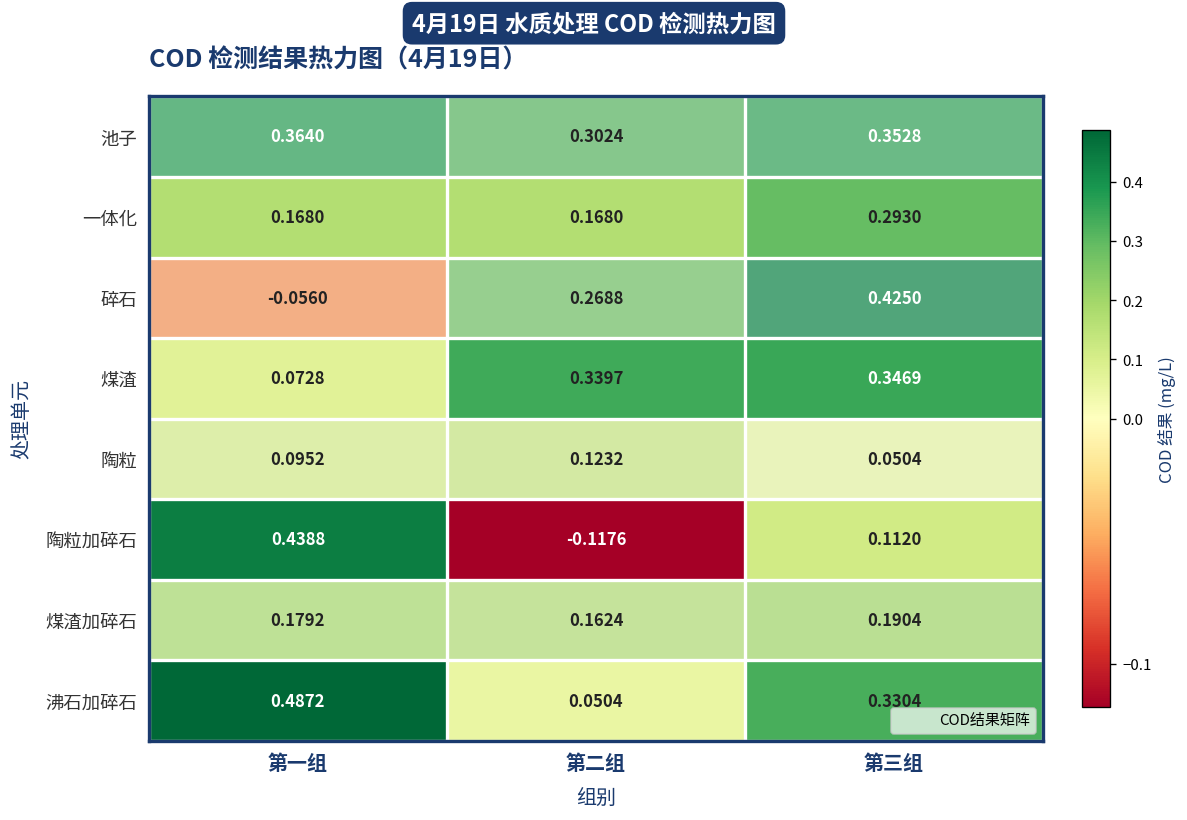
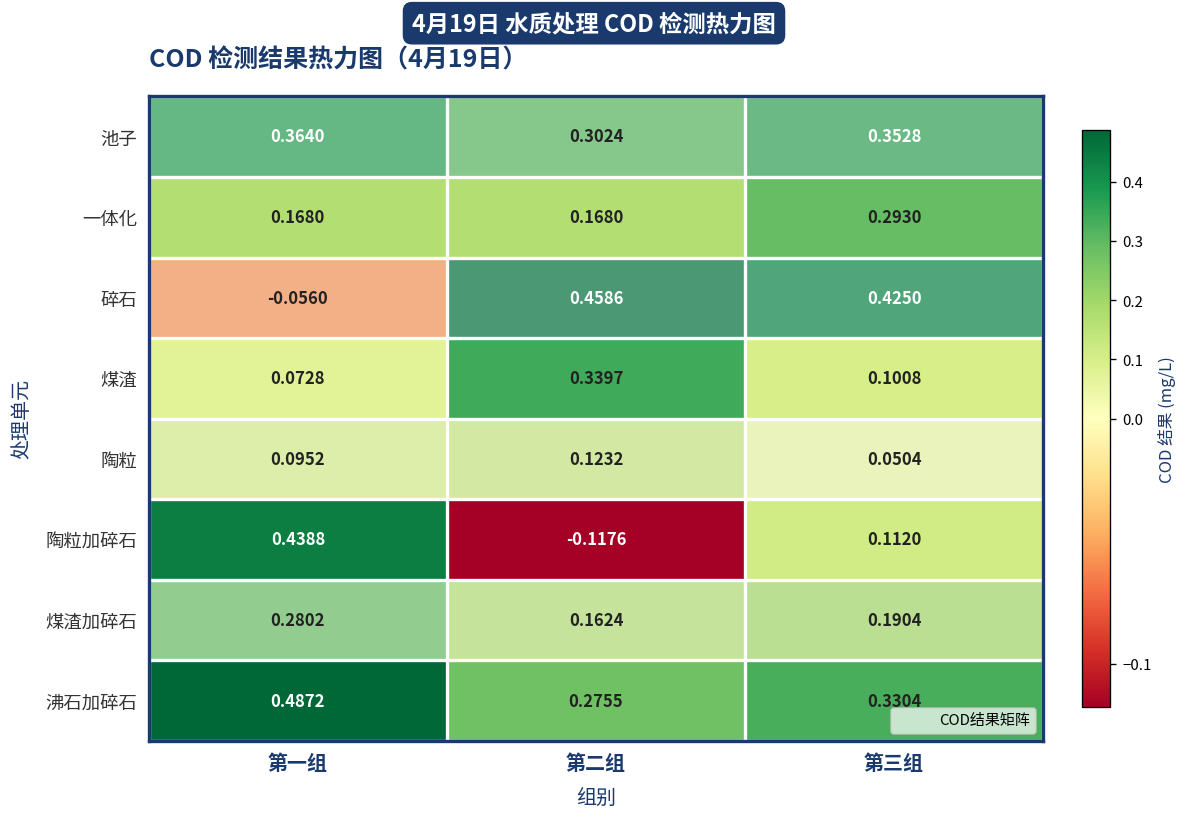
  {
    "池子": {
      "第一组": 0.3640,
      "第二组": 0.3024,
      "第三组": 0.3528
    },
    "一体化": {
      "第一组": 0.1680,
      "第二组": 0.1680,
      "第三组": 0.2930
    },
    "碎石": {
      "第一组": -0.0560,
-     "第二组": 0.2688,
+     "第二组": 0.4586,
      "第三组": 0.4250
    },
    "煤渣": {
      "第一组": 0.0728,
      "第二组": 0.3397,
-     "第三组": 0.3469
+     "第三组": 0.1008
    },
    "陶粒": {
      "第一组": 0.0952,
      "第二组": 0.1232,
      "第三组": 0.0504
    },
    "陶粒加碎石": {
      "第一组": 0.4388,
      "第二组": -0.1176,
      "第三组": 0.1120
    },
    "煤渣加碎石": {
-     "第一组": 0.1792,
+     "第一组": 0.2802,
      "第二组": 0.1624,
      "第三组": 0.1904
    },
    "沸石加碎石": {
      "第一组": 0.4872,
-     "第二组": 0.0504
+     "第二组": 0.2755
    }
  }
